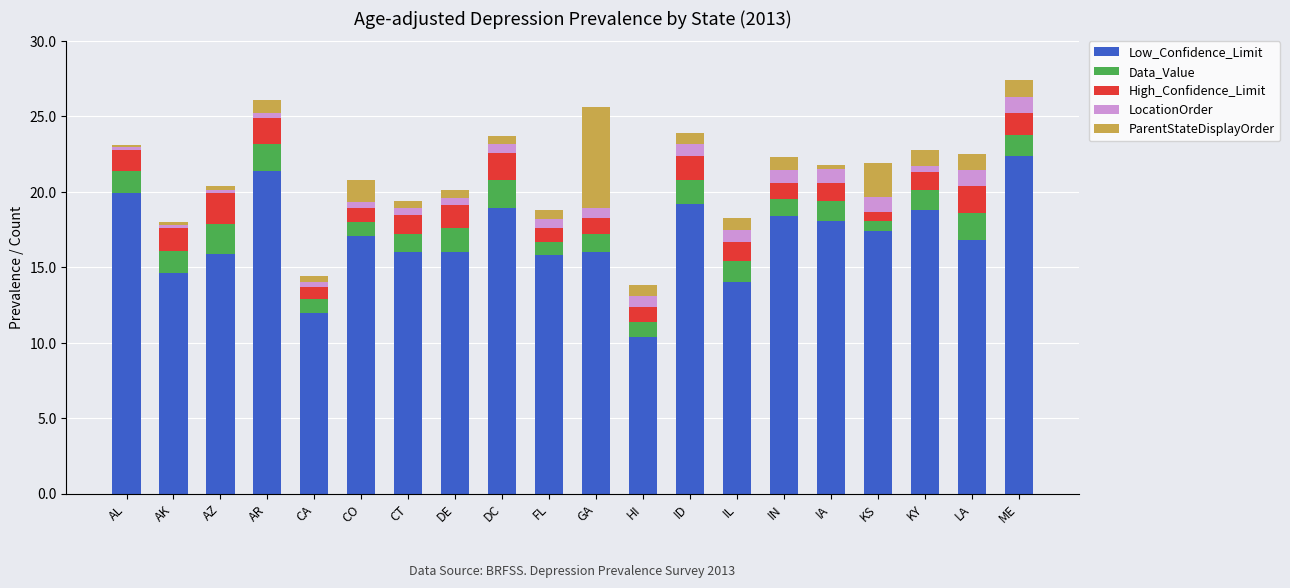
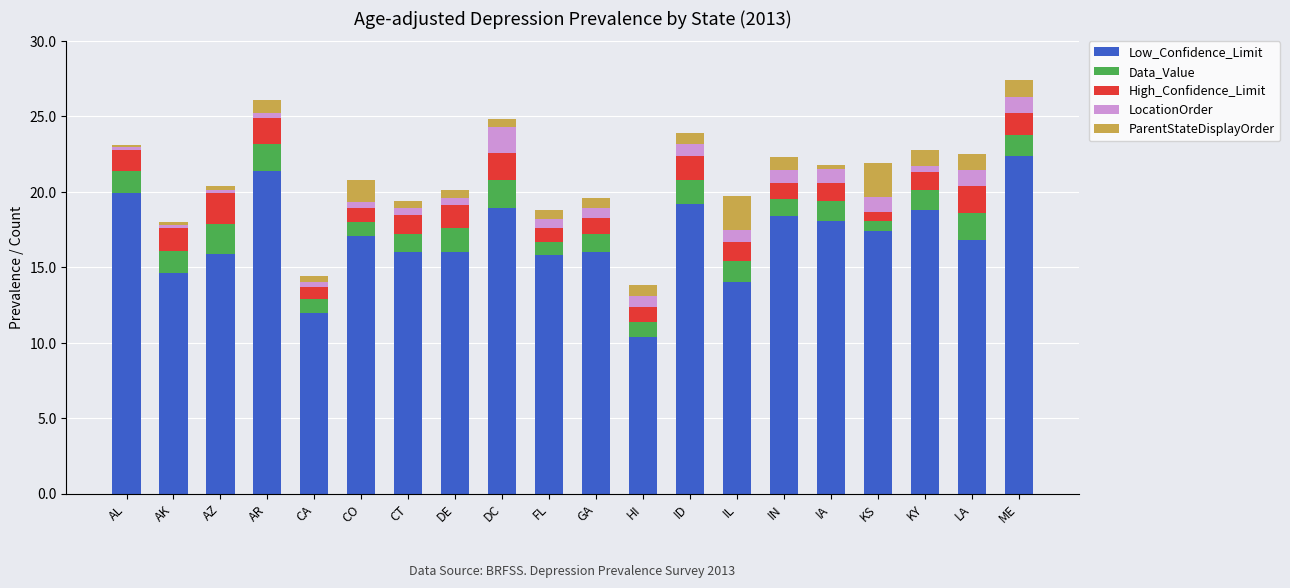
  {
    "Low_Confidence_Limit": {
      "AL": 19.9,
      "AK": 14.6,
      "AZ": 15.9,
      "AR": 21.4,
      "CA": 12.0,
      "CO": 17.1,
      "CT": 16.0,
      "DE": 16.0,
      "DC": 18.9,
      "FL": 15.8,
      "GA": 16.0,
      "HI": 10.4,
      "ID": 19.2,
      "IL": 14.0,
      "IN": 18.4,
      "IA": 18.1,
      "KS": 17.4,
      "KY": 18.8,
      "LA": 16.8,
      "ME": 22.4
    },
    "LocationOrder": {
      "AK": 0.2,
      "AZ": 0.3,
      "AR": 0.3,
      "CA": 0.4,
      "CO": 0.4,
      "CT": 0.4,
      "DE": 0.5,
-     "DC": 0.6,
+     "DC": 1.7,
      "FL": 0.6,
      "GA": 0.6,
      "HI": 0.7,
      "ID": 0.8,
      "IL": 0.8,
      "IN": 0.9,
      "IA": 0.9,
      "KS": 0.9,
      "KY": 0.4,
      "LA": 1.1,
      "ME": 1.1
    },
    "ParentStateDisplayOrder": {
      "AK": 0.2,
      "AZ": 0.3,
      "AR": 0.9,
      "CA": 0.4,
      "CO": 1.5,
      "CT": 0.4,
      "DE": 0.5,
      "DC": 0.6,
      "FL": 0.6,
-     "GA": 6.7,
+     "GA": 0.6,
      "HI": 0.7,
      "ID": 0.8,
-     "IL": 0.8,
+     "IL": 2.3,
      "IN": 0.9,
      "IA": 0.3,
      "KS": 2.3,
      "KY": 1.0,
      "LA": 1.1,
      "ME": 1.1
    }
  }
